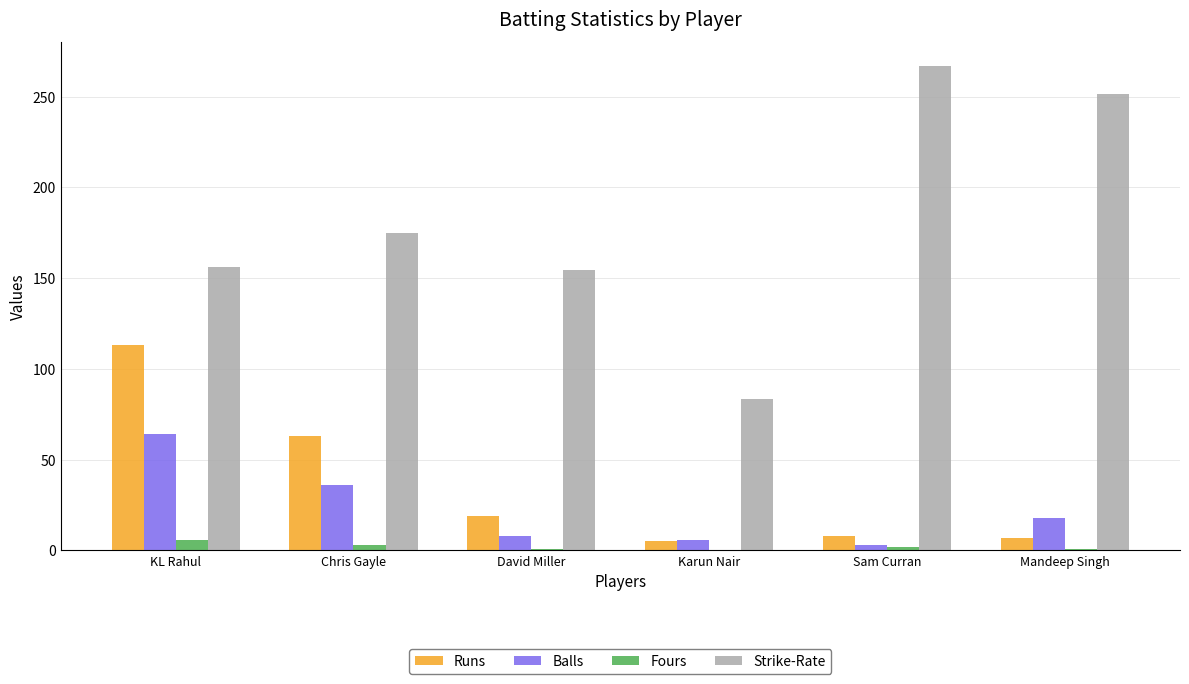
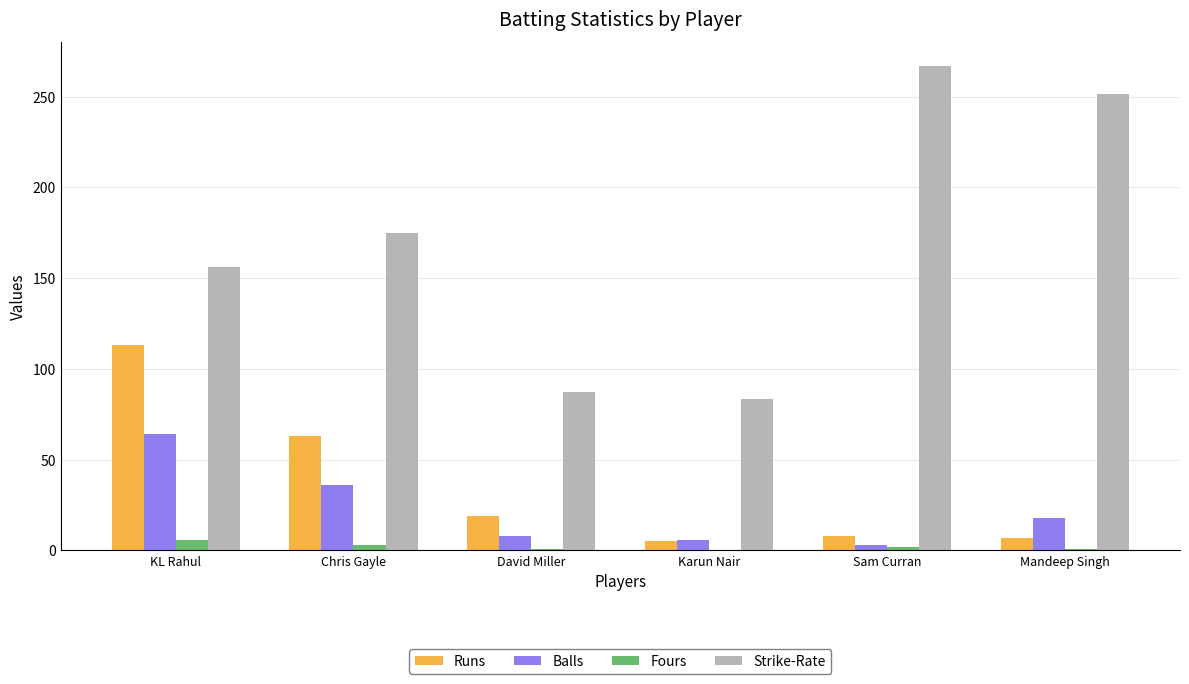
  {
    "Runs": {
      "KL Rahul": 113,
      "Chris Gayle": 63,
      "David Miller": 19,
      "Karun Nair": 5,
      "Sam Curran": 8,
      "Mandeep Singh": 7
    },
    "Balls": {
      "KL Rahul": 64,
      "Chris Gayle": 36,
      "David Miller": 8,
      "Karun Nair": 6,
      "Sam Curran": 3,
      "Mandeep Singh": 18
    },
    "Fours": {
      "KL Rahul": 6,
      "Chris Gayle": 3,
      "Karun Nair": 0,
      "Sam Curran": 2
    },
    "Strike-Rate": {
      "KL Rahul": 156,
      "Chris Gayle": 175,
-     "David Miller": 155,
+     "David Miller": 88,
      "Karun Nair": 83,
      "Sam Curran": 267,
      "Mandeep Singh": 251
    }
  }
